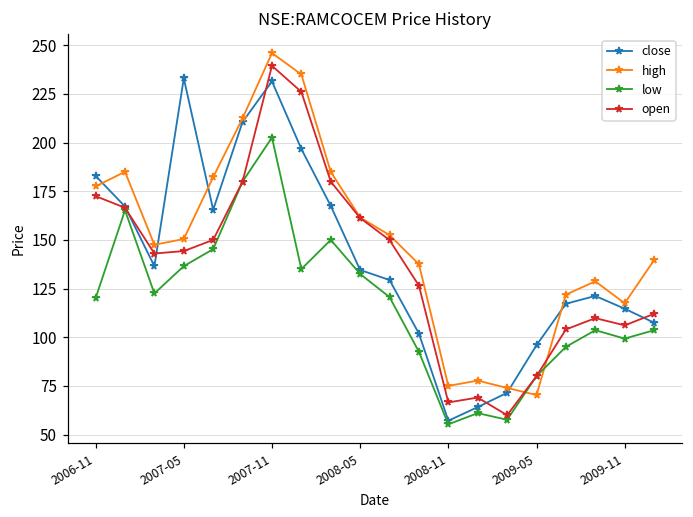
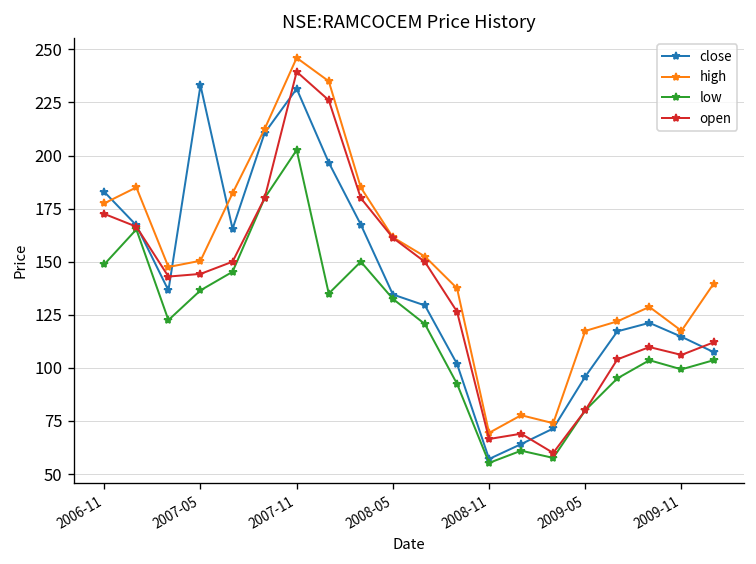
  {
    "close": {
      "2006-11": 183,
      "2007-05": 233,
      "2007-11": 231,
      "2008-05": 135,
      "2008-11": 57,
      "2009-05": 96,
      "2009-11": 115
    },
    "high": {
      "2006-11": 177,
      "2007-05": 150,
      "2007-11": 246,
-     "2008-11": 75,
-     "2009-05": 70,
+     "2008-11": 69,
+     "2009-05": 117,
      "2009-11": 117
    },
    "low": {
-     "2006-11": 120,
+     "2006-11": 149,
      "2007-05": 137,
      "2007-11": 203,
      "2008-05": 133,
      "2008-11": 55,
      "2009-11": 99
    },
    "open": {
      "2006-11": 173,
      "2007-05": 144,
      "2007-11": 239,
      "2008-11": 67,
      "2009-11": 106
    }
  }
